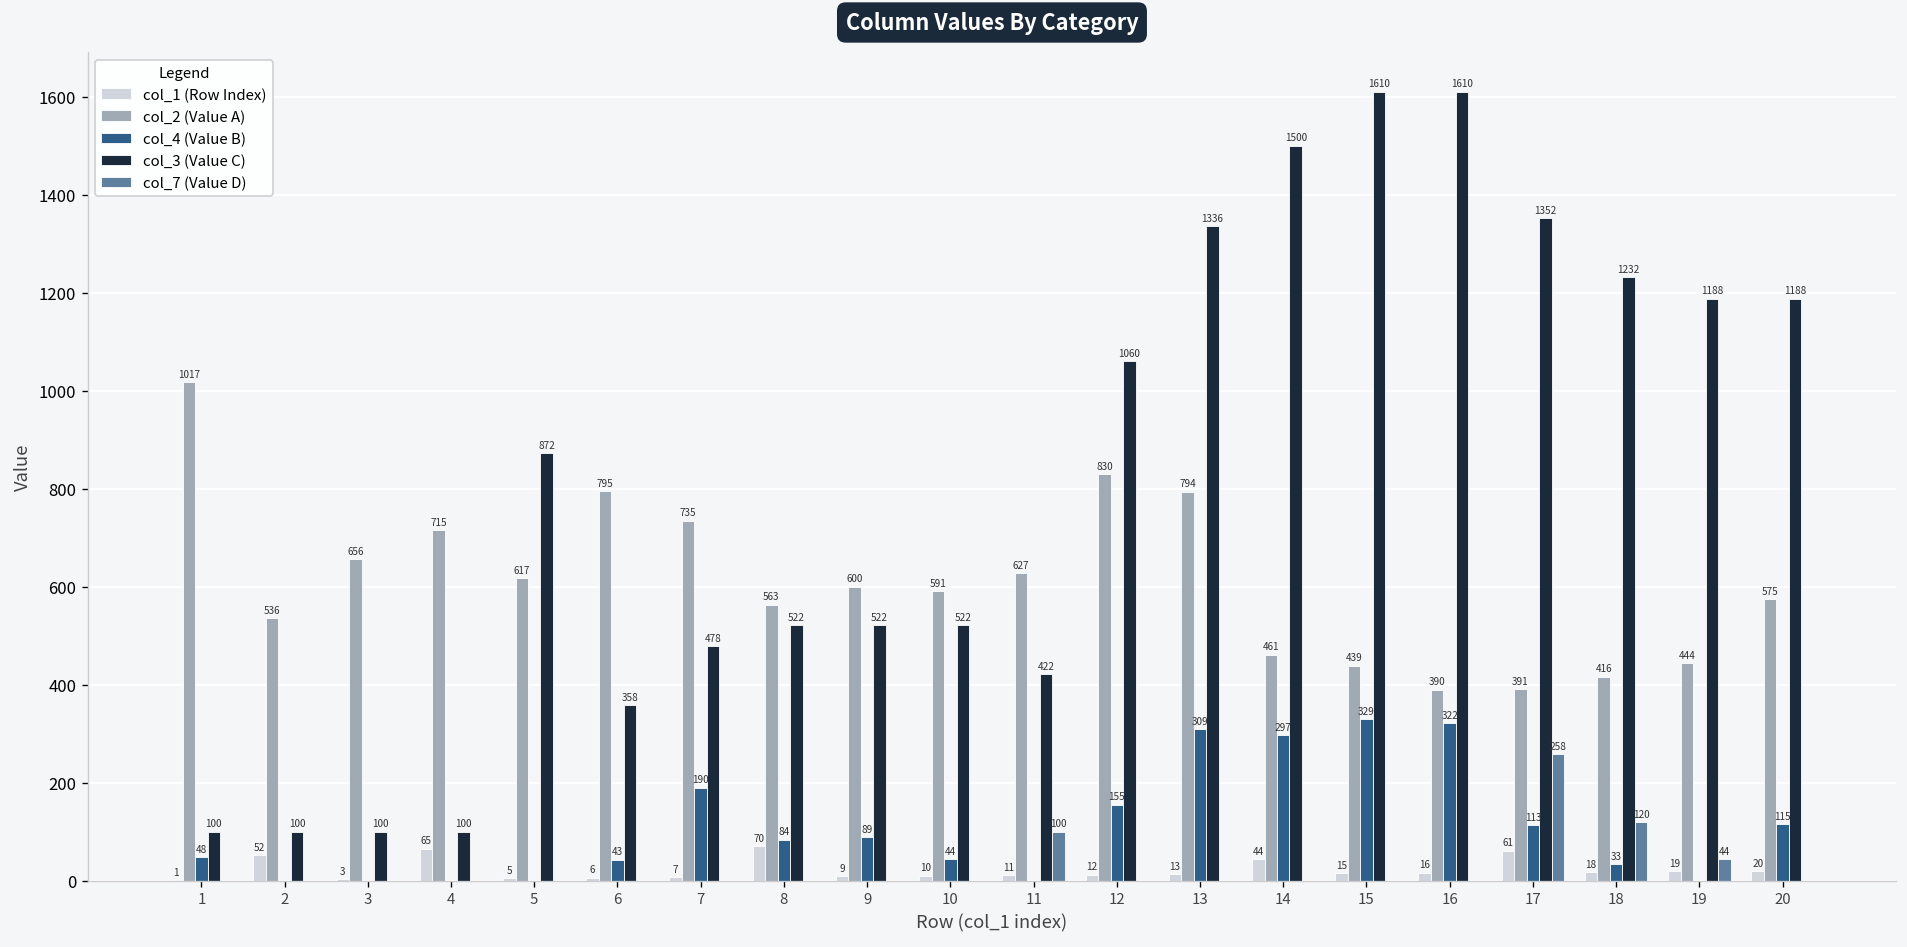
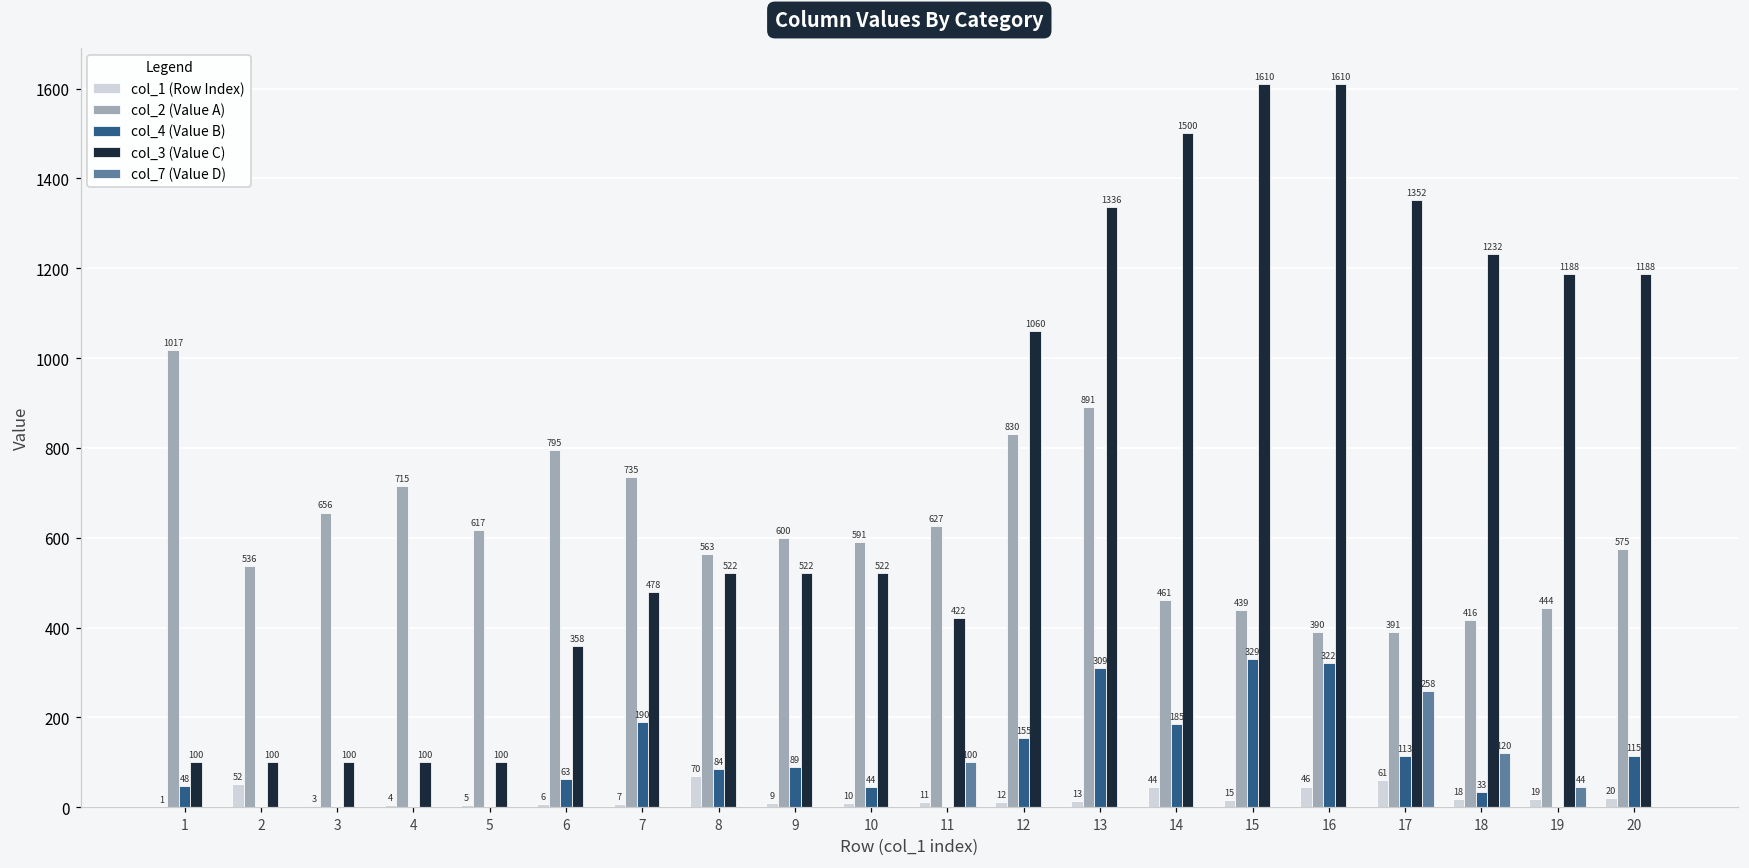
  {
    "col_1 (Row Index)": {
      "1": 1,
      "2": 52,
      "3": 3,
-     "4": 65,
+     "4": 4,
      "5": 5,
      "6": 6,
      "7": 7,
      "8": 70,
      "9": 9,
      "10": 10,
      "11": 11,
      "12": 12,
      "13": 13,
      "14": 44,
      "15": 15,
-     "16": 16,
+     "16": 46,
      "17": 61,
      "18": 18,
      "19": 19,
      "20": 20
    },
    "col_2 (Value A)": {
      "1": 1017,
      "2": 536,
      "3": 656,
      "4": 715,
      "5": 617,
      "6": 795,
      "7": 735,
      "8": 563,
      "9": 600,
      "10": 591,
      "11": 627,
      "12": 830,
-     "13": 794,
+     "13": 891,
      "14": 461,
      "15": 439,
      "16": 390,
      "17": 391,
      "18": 416,
      "19": 444,
      "20": 575
    },
    "col_4 (Value B)": {
      "1": 48,
-     "6": 43,
+     "6": 63,
      "7": 190,
      "8": 84,
      "9": 89,
      "10": 44,
      "12": 155,
      "13": 309,
-     "14": 297,
+     "14": 185,
      "15": 329,
      "16": 322,
      "17": 113,
      "18": 33,
      "20": 115
    },
    "col_3 (Value C)": {
      "1": 100,
      "2": 100,
      "3": 100,
      "4": 100,
-     "5": 872,
+     "5": 100,
      "6": 358,
      "7": 478,
      "8": 522,
      "9": 522,
      "10": 522,
      "11": 422,
      "12": 1060,
      "13": 1336,
      "14": 1500,
      "15": 1610,
      "16": 1610,
      "17": 1352,
      "18": 1232,
      "19": 1188,
      "20": 1188
    },
    "col_7 (Value D)": {
      "11": 100,
      "17": 258,
      "18": 120,
      "19": 44
    }
  }
